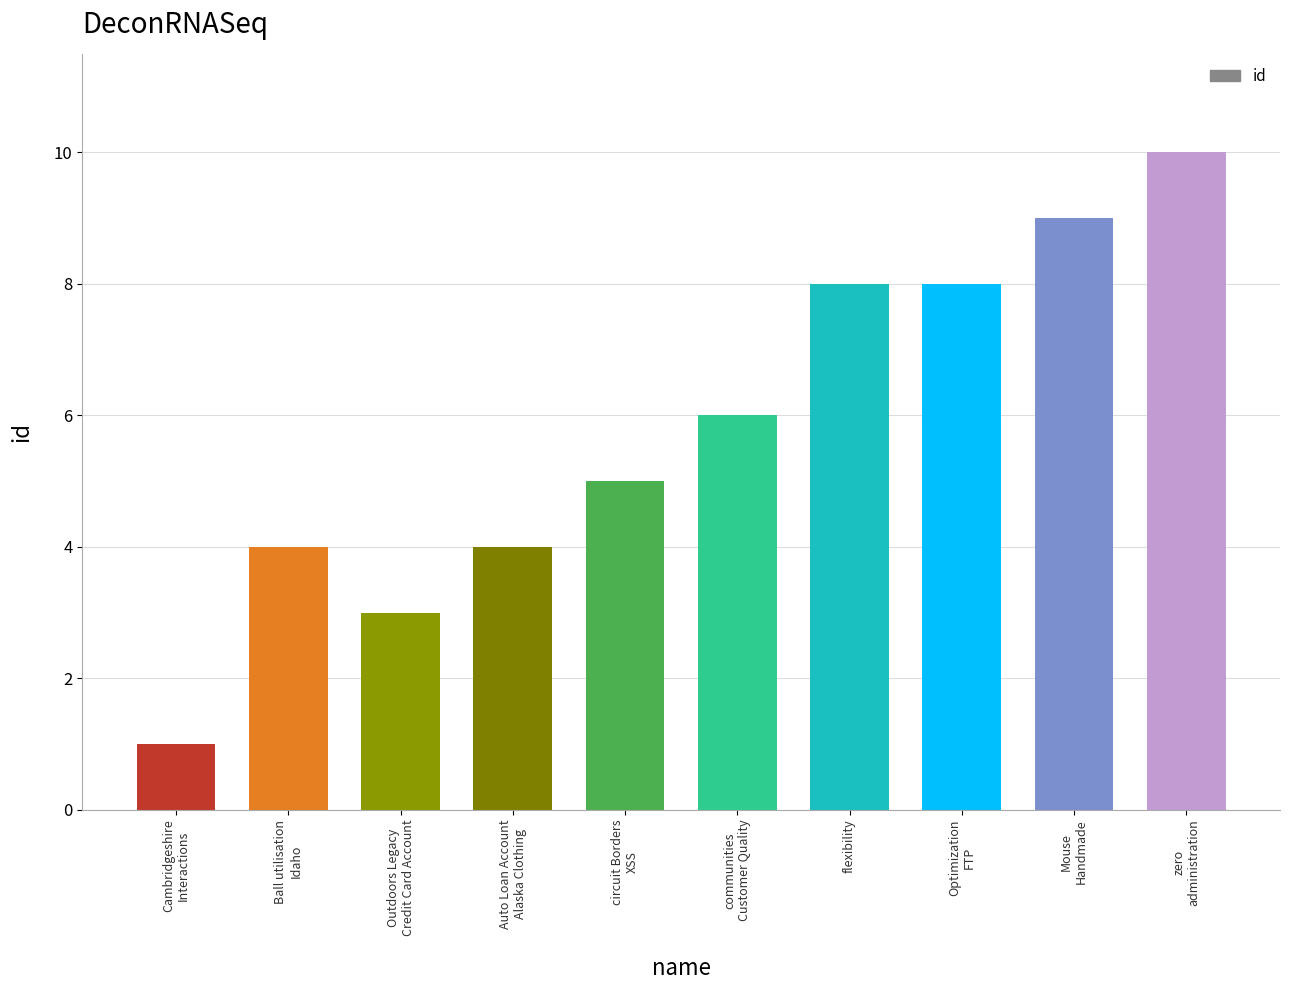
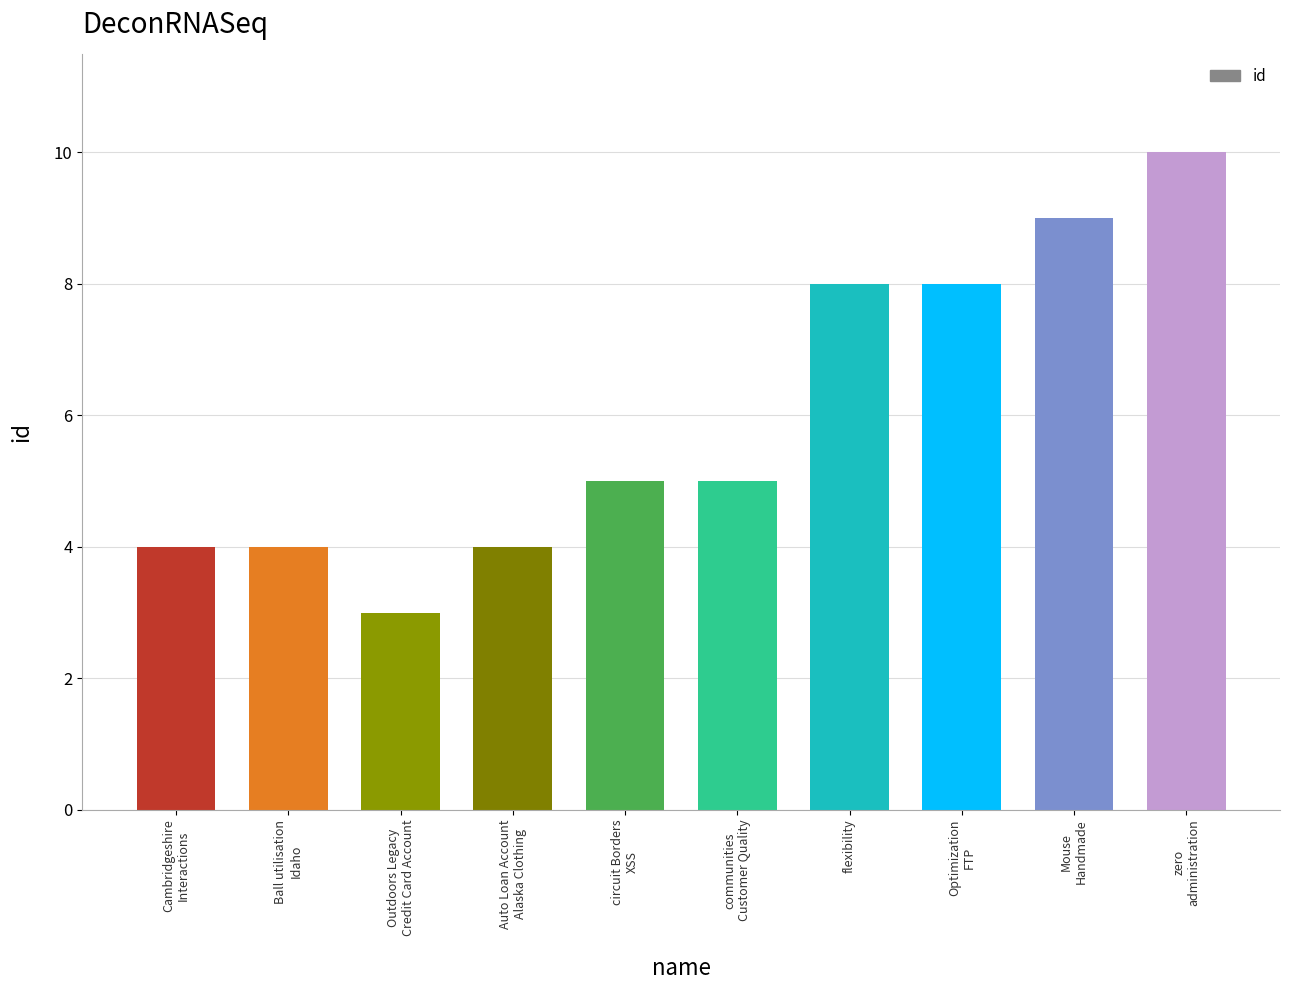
  {
-   "Cambridgeshire Interactions": 1,
+   "Cambridgeshire Interactions": 4,
    "Ball utilisation Idaho": 4,
    "Outdoors Legacy Credit Card Account": 3,
    "Auto Loan Account Alaska Clothing": 4,
    "circuit Borders XSS": 5,
-   "communities Customer Quality": 6,
+   "communities Customer Quality": 5,
    "flexibility": 8,
    "Optimization FTP": 8,
    "Mouse Handmade": 9,
    "zero administration": 10
  }
